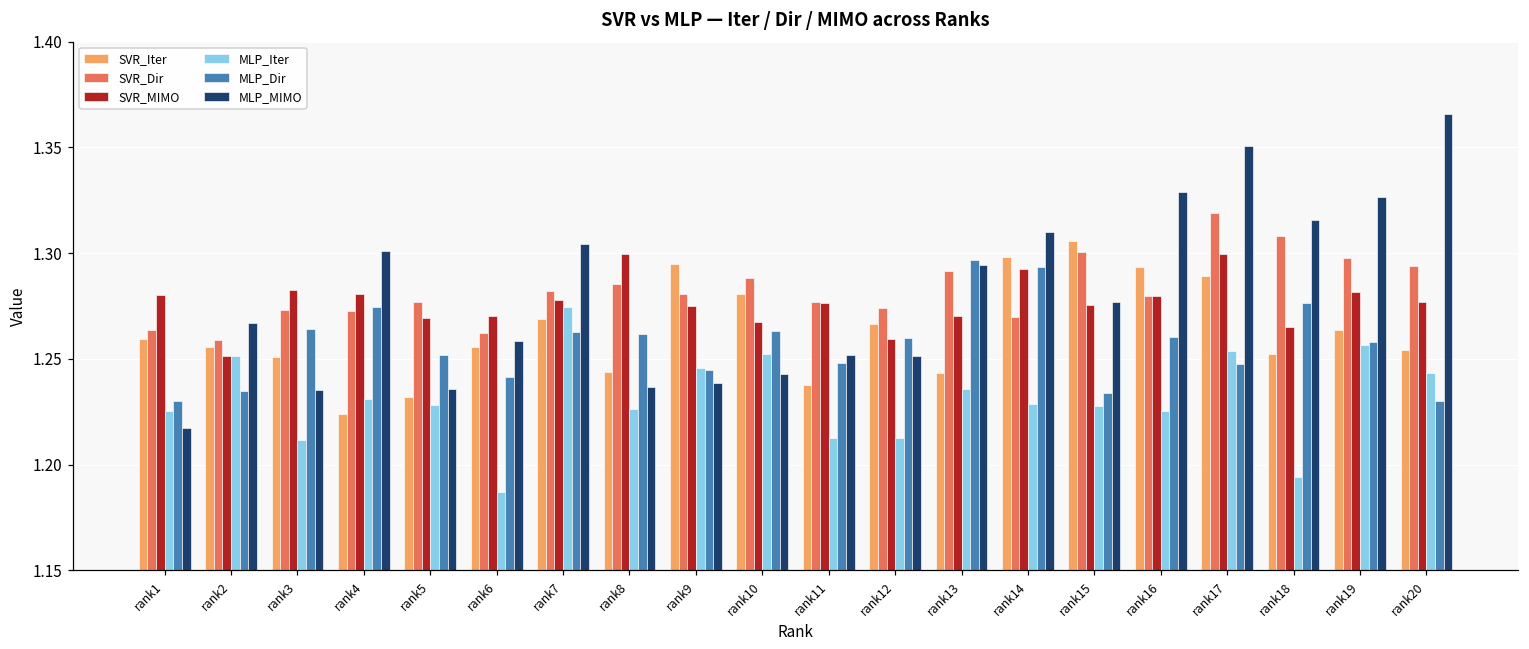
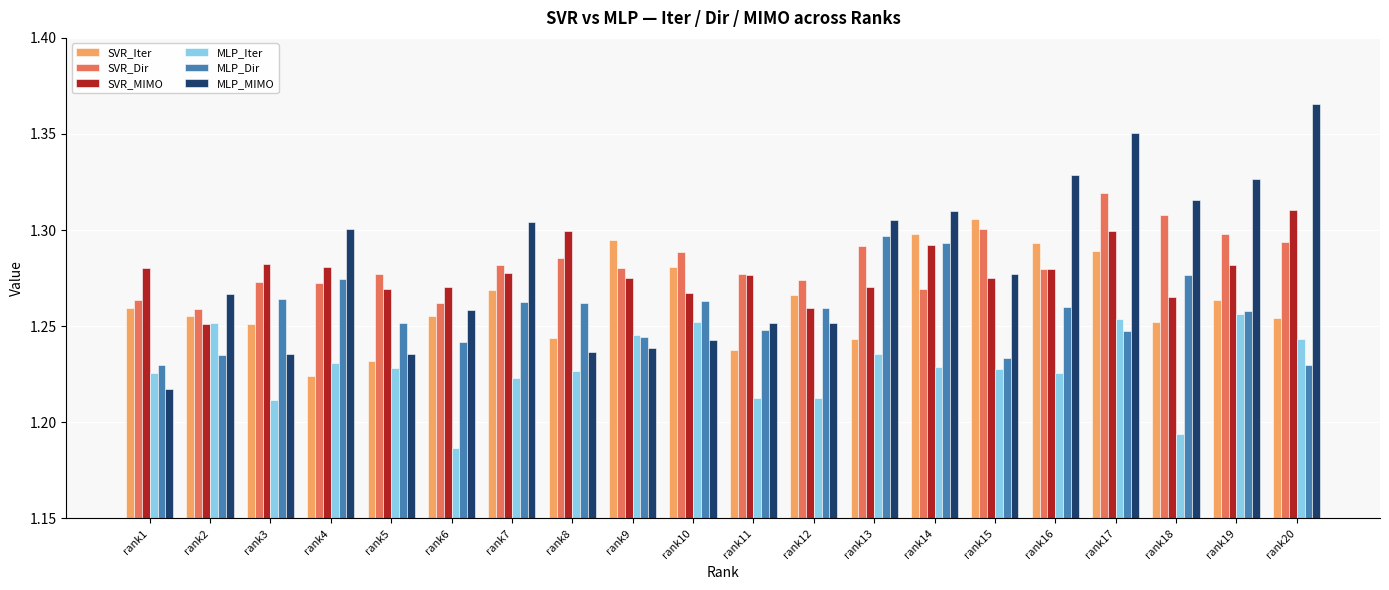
  {
    "SVR_MIMO": {
      "rank1": 1.280,
      "rank2": 1.251,
      "rank3": 1.283,
      "rank4": 1.281,
      "rank5": 1.270,
      "rank6": 1.270,
      "rank7": 1.278,
      "rank8": 1.299,
      "rank9": 1.275,
      "rank10": 1.267,
      "rank11": 1.276,
      "rank12": 1.259,
      "rank13": 1.270,
      "rank14": 1.292,
      "rank15": 1.275,
      "rank16": 1.279,
      "rank17": 1.300,
      "rank18": 1.265,
      "rank19": 1.282,
-     "rank20": 1.277
+     "rank20": 1.311
    },
    "MLP_Iter": {
      "rank1": 1.226,
      "rank2": 1.251,
      "rank3": 1.212,
      "rank4": 1.231,
      "rank5": 1.228,
      "rank6": 1.187,
-     "rank7": 1.274,
+     "rank7": 1.223,
      "rank8": 1.226,
      "rank9": 1.246,
      "rank10": 1.252,
      "rank11": 1.212,
      "rank12": 1.212,
      "rank13": 1.236,
      "rank14": 1.229,
      "rank15": 1.228,
      "rank16": 1.225,
      "rank17": 1.254,
      "rank18": 1.194,
      "rank19": 1.256,
      "rank20": 1.243
    },
    "MLP_Dir": {
      "rank1": 1.230,
      "rank2": 1.235,
      "rank3": 1.264,
      "rank4": 1.275,
      "rank5": 1.252,
      "rank6": 1.242,
      "rank7": 1.263,
      "rank8": 1.262,
      "rank9": 1.245,
      "rank10": 1.263,
      "rank11": 1.248,
      "rank12": 1.260,
      "rank13": 1.297,
      "rank14": 1.293,
      "rank15": 1.234,
      "rank16": 1.260,
      "rank17": 1.248,
      "rank18": 1.276,
      "rank19": 1.258,
      "rank20": 1.230
    },
    "MLP_MIMO": {
      "rank1": 1.217,
      "rank2": 1.267,
      "rank3": 1.235,
      "rank4": 1.301,
      "rank5": 1.236,
      "rank6": 1.259,
      "rank7": 1.304,
      "rank8": 1.237,
      "rank9": 1.239,
      "rank10": 1.243,
      "rank11": 1.252,
      "rank12": 1.251,
-     "rank13": 1.294,
+     "rank13": 1.305,
      "rank14": 1.310,
      "rank15": 1.277,
      "rank16": 1.329,
      "rank17": 1.351,
      "rank18": 1.316,
      "rank19": 1.326,
      "rank20": 1.366
    }
  }
